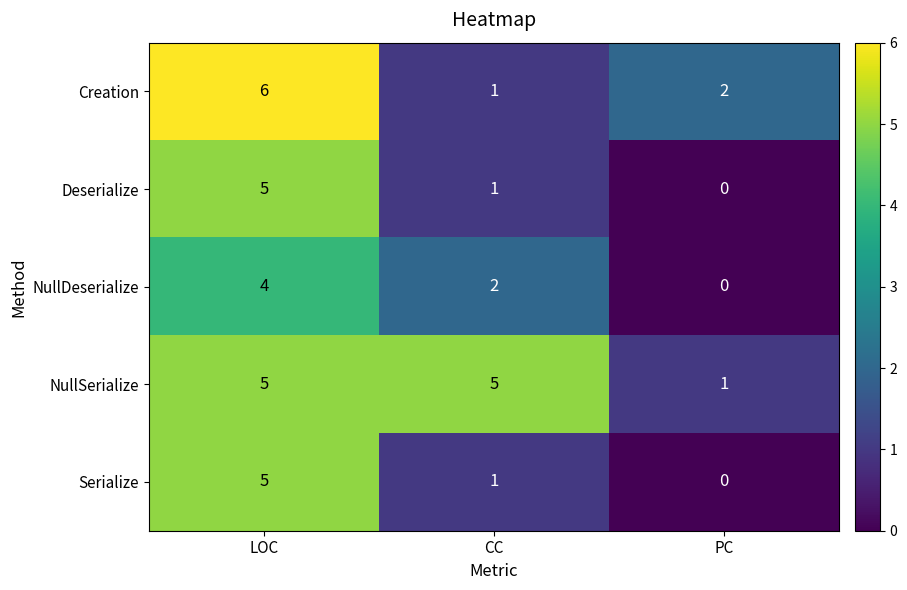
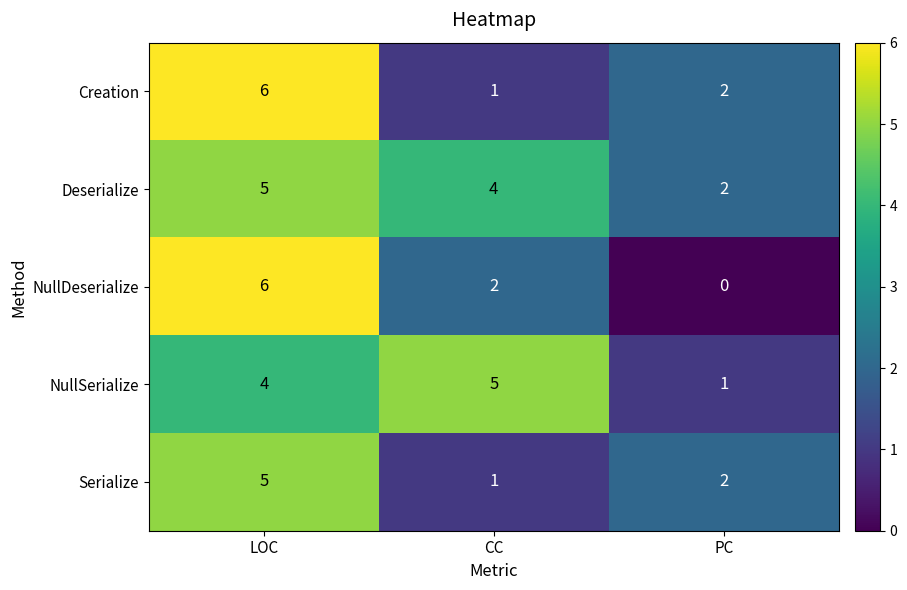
  {
    "Creation": {
      "LOC": 6,
      "CC": 1,
      "PC": 2
    },
    "Deserialize": {
      "LOC": 5,
-     "CC": 1,
-     "PC": 0
+     "CC": 4,
+     "PC": 2
    },
    "NullDeserialize": {
-     "LOC": 4,
+     "LOC": 6,
      "CC": 2,
      "PC": 0
    },
    "NullSerialize": {
-     "LOC": 5,
+     "LOC": 4,
      "CC": 5,
      "PC": 1
    },
    "Serialize": {
      "LOC": 5,
      "CC": 1,
-     "PC": 0
+     "PC": 2
    }
  }
